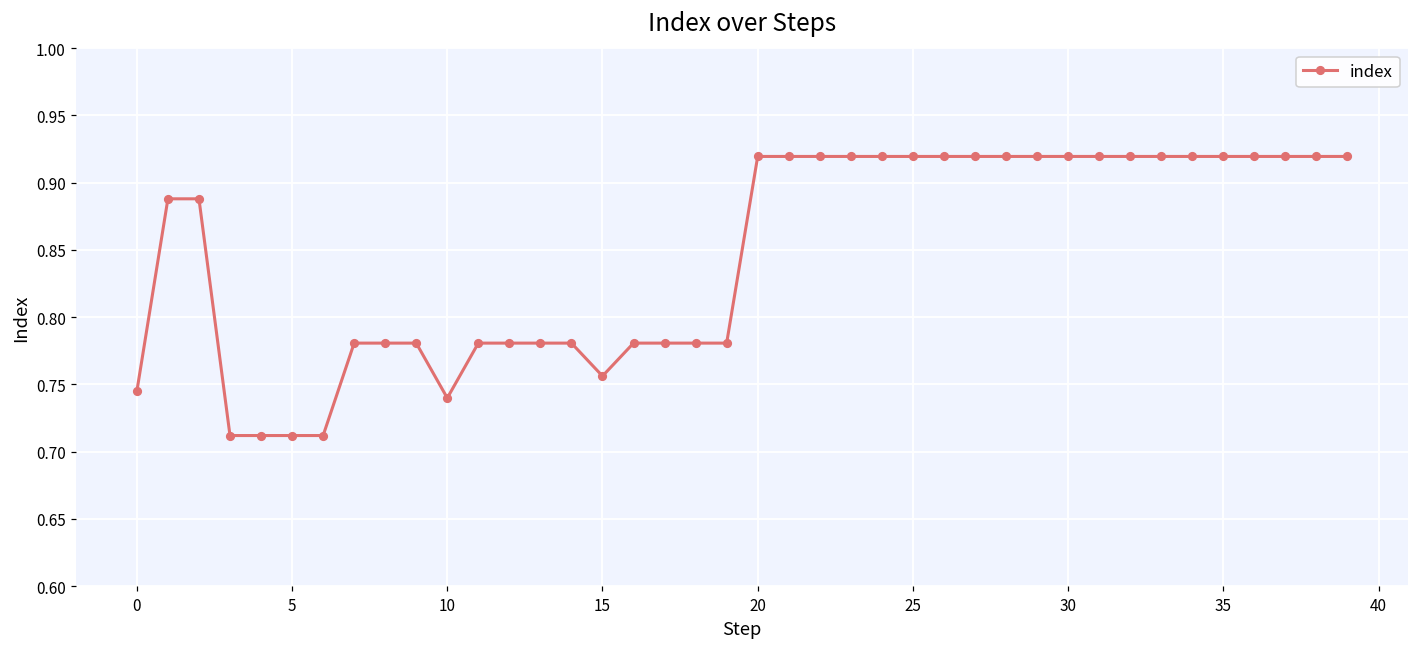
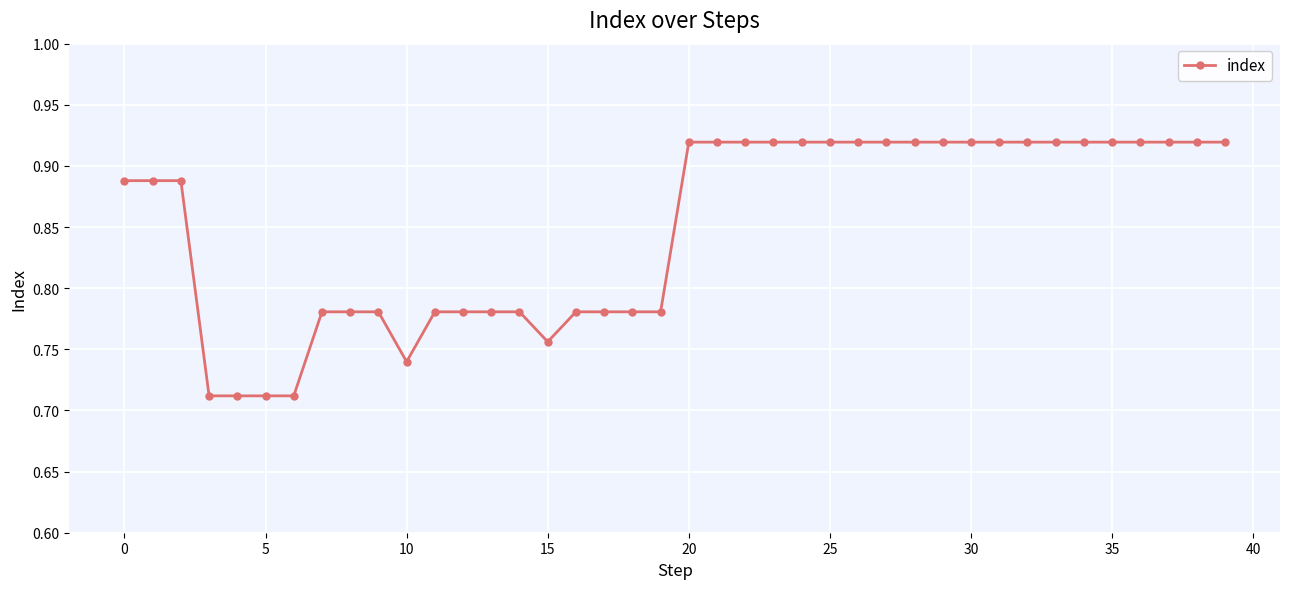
  {
-   "0": 0.745,
+   "0": 0.888,
    "5": 0.712,
    "10": 0.740,
    "15": 0.756,
    "20": 0.919,
    "25": 0.919,
    "30": 0.919,
    "35": 0.919
  }
